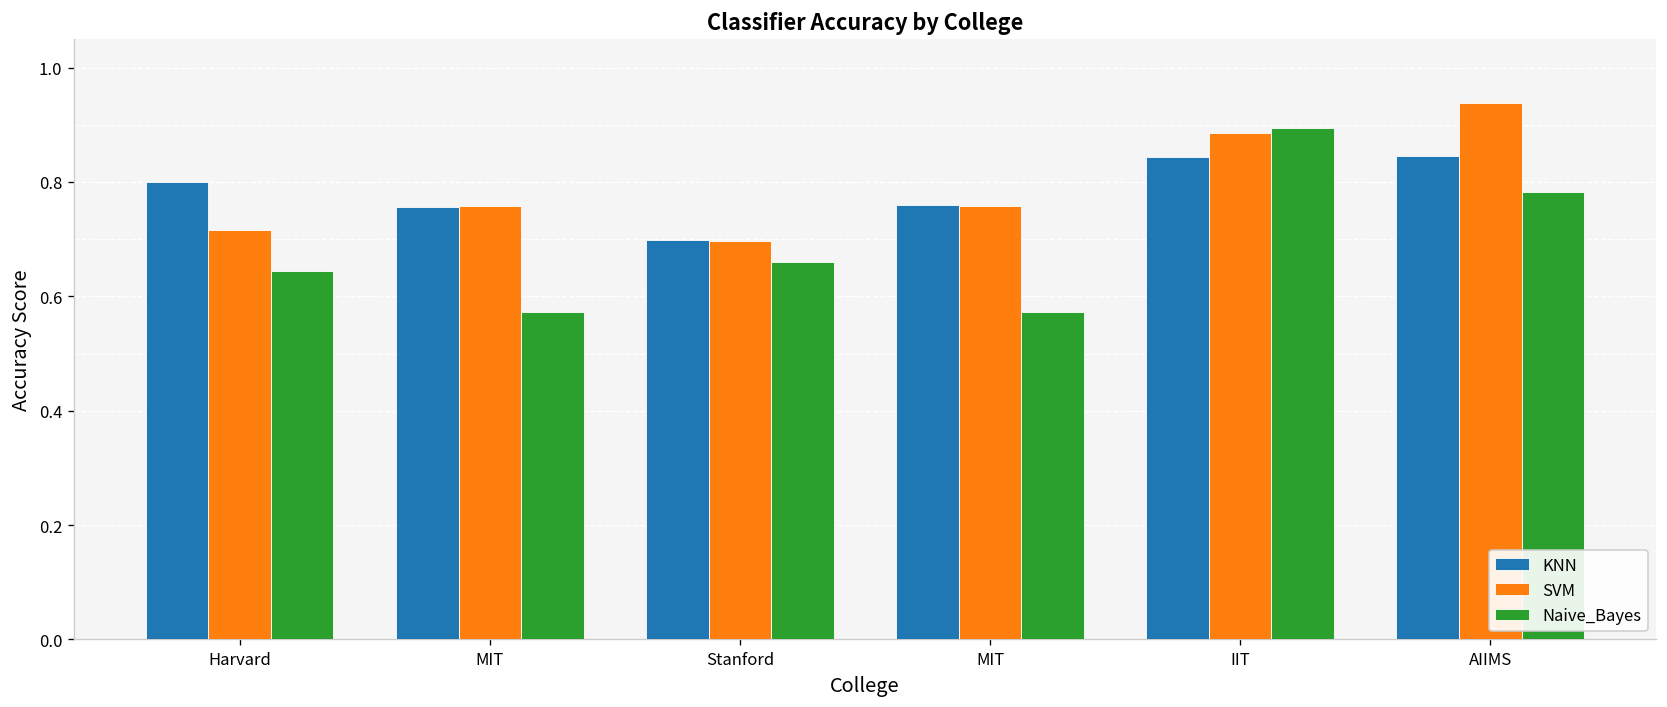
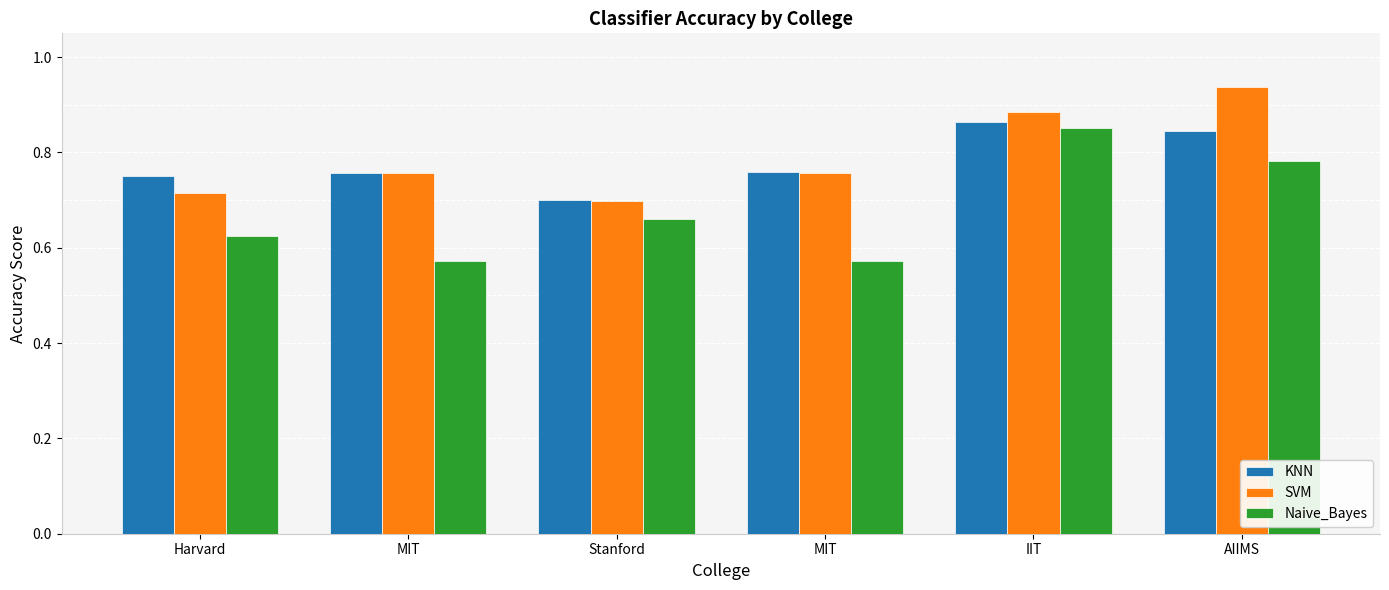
  {
    "KNN": {
-     "Harvard": 0.80,
+     "Harvard": 0.75,
      "Stanford": 0.70,
-     "IIT": 0.84,
+     "IIT": 0.86,
      "AIIMS": 0.85
    },
    "SVM": {
      "Harvard": 0.72,
      "Stanford": 0.70,
      "IIT": 0.89,
      "AIIMS": 0.94
    },
    "Naive_Bayes": {
-     "Harvard": 0.64,
+     "Harvard": 0.62,
      "Stanford": 0.66,
-     "IIT": 0.90,
+     "IIT": 0.85,
      "AIIMS": 0.78
    }
  }
